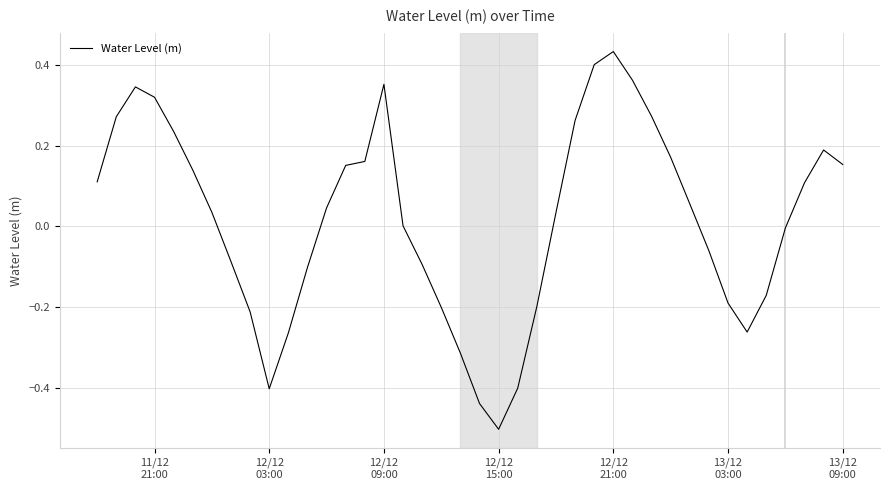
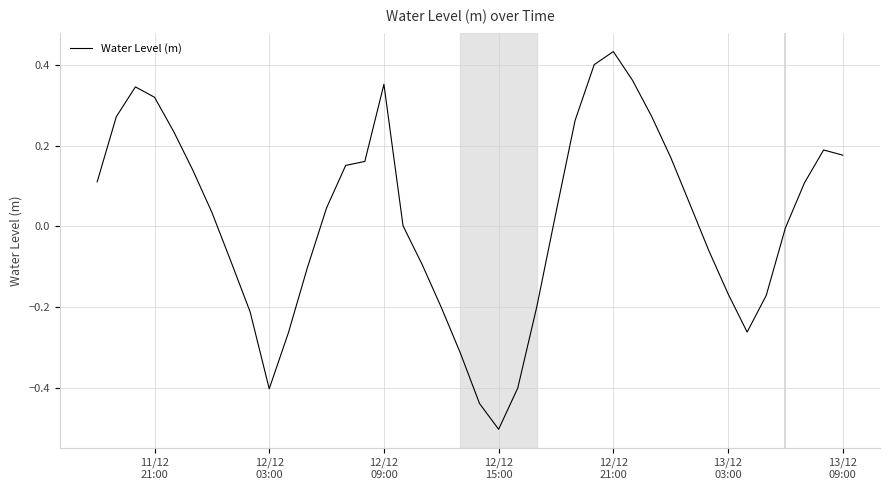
  {
    "11/12 21:00": 0.32,
    "12/12 03:00": -0.40,
    "12/12 09:00": 0.35,
    "12/12 21:00": 0.43,
-   "13/12 03:00": -0.19,
-   "13/12 09:00": 0.15
+   "13/12 03:00": -0.17,
+   "13/12 09:00": 0.18
  }
